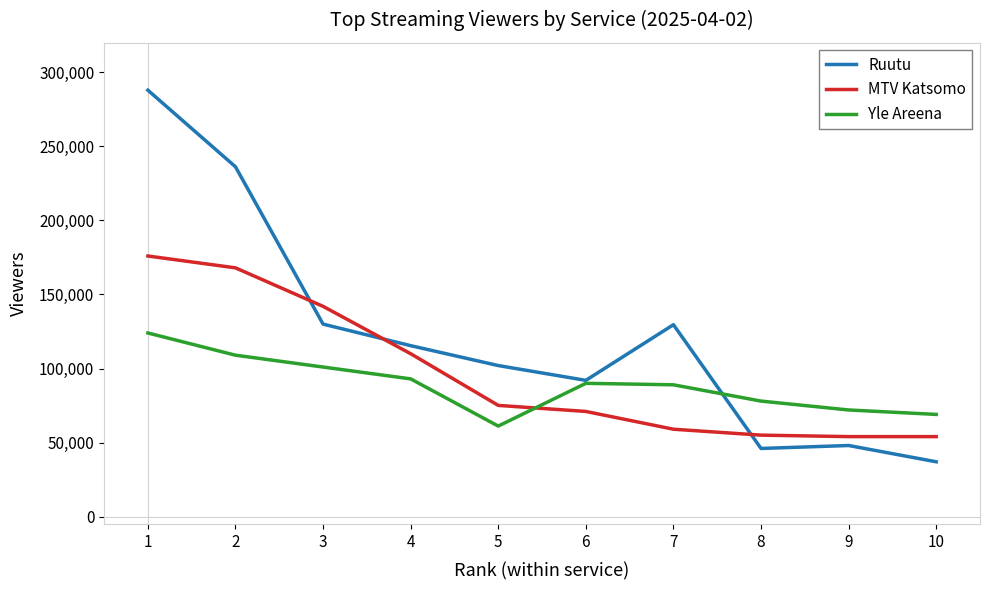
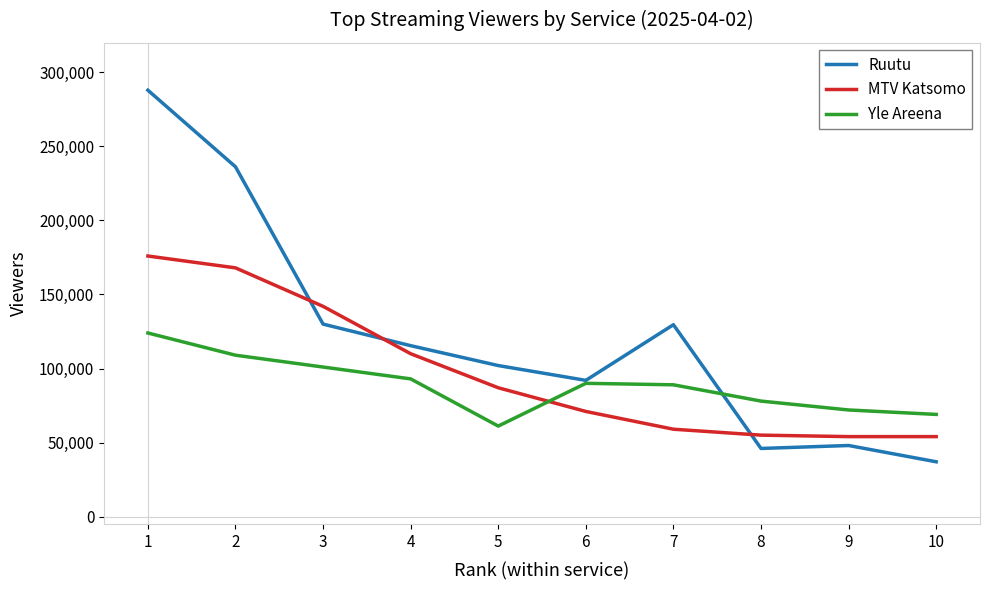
  {
    "Ruutu": {
      "1": "288,000",
      "2": "236,000",
      "3": "130,000",
      "4": "115,000",
      "5": "102,000",
      "6": "92,000",
      "7": "130,000",
      "8": "46,000",
      "9": "48,000",
      "10": "37,000"
    },
    "MTV Katsomo": {
      "1": "176,000",
      "2": "168,000",
      "3": "142,000",
      "4": "110,000",
-     "5": "75,000",
+     "5": "87,000",
      "6": "71,000",
      "7": "59,000",
      "8": "55,000",
      "9": "54,000",
      "10": "54,000"
    },
    "Yle Areena": {
      "1": "124,000",
      "2": "109,000",
      "3": "101,000",
      "4": "93,000",
      "5": "61,000",
      "6": "90,000",
      "7": "89,000",
      "8": "78,000",
      "9": "72,000",
      "10": "69,000"
    }
  }
